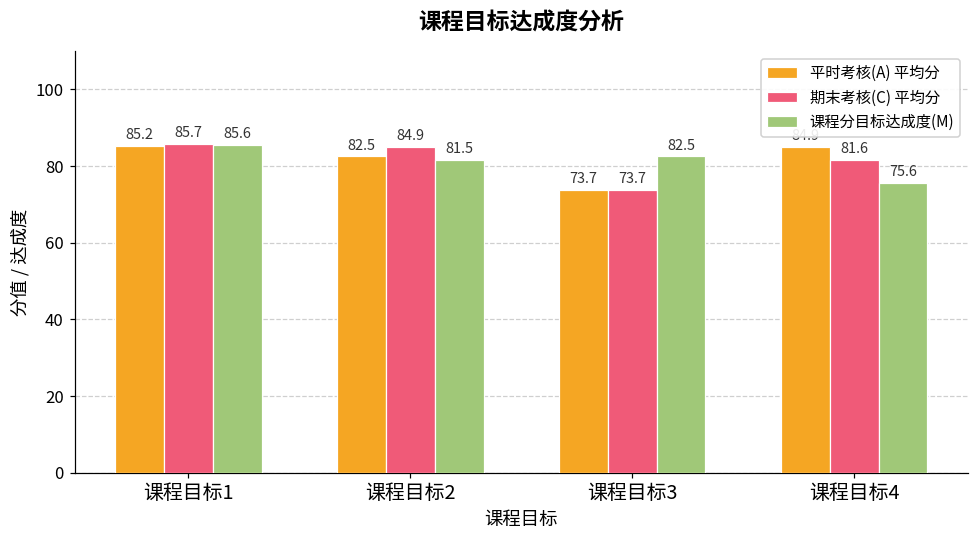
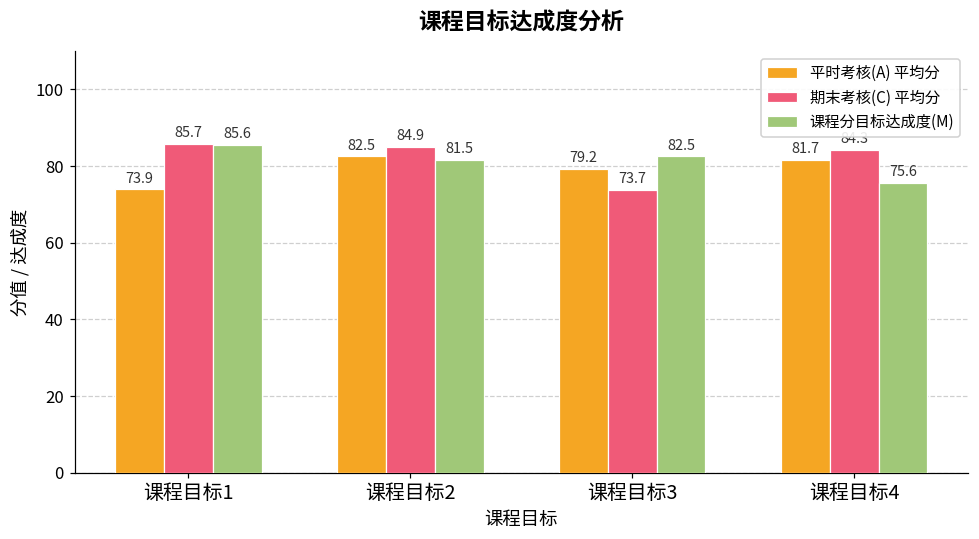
  {
    "平时考核(A) 平均分": {
-     "课程目标1": 85.2,
+     "课程目标1": 73.9,
      "课程目标2": 82.5,
-     "课程目标3": 73.7,
-     "课程目标4": 85
+     "课程目标3": 79.2,
+     "课程目标4": 82
    },
    "期末考核(C) 平均分": {
-     "课程目标4": 82
+     "课程目标4": 84
    },
    "课程分目标达成度(M)": {
      "课程目标1": 85.6,
      "课程目标2": 81.5,
      "课程目标3": 82.5,
      "课程目标4": 75.6
    }
  }
